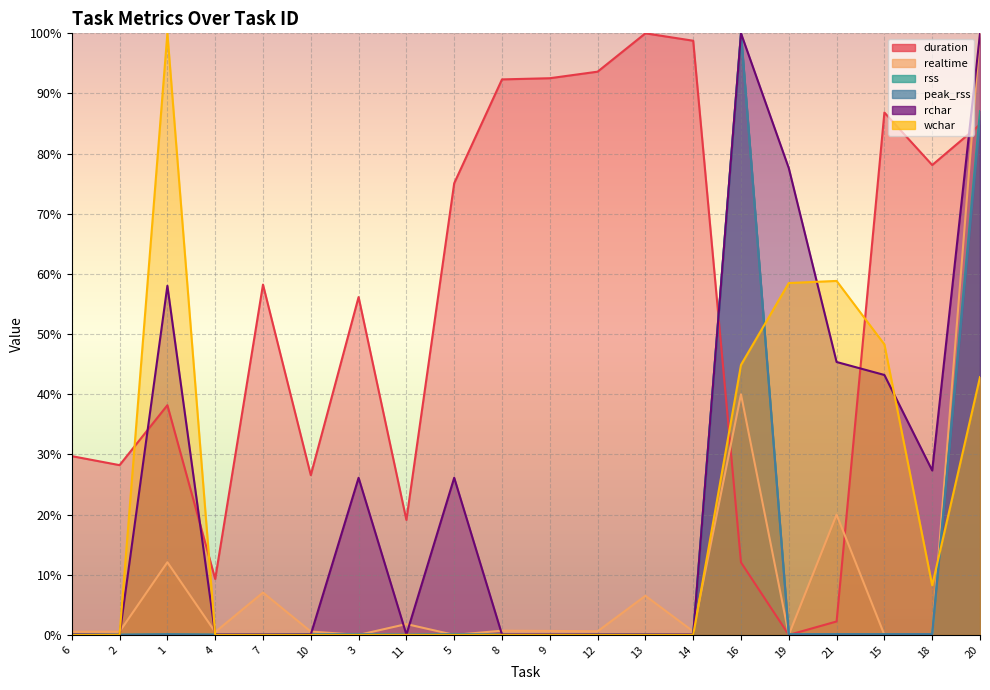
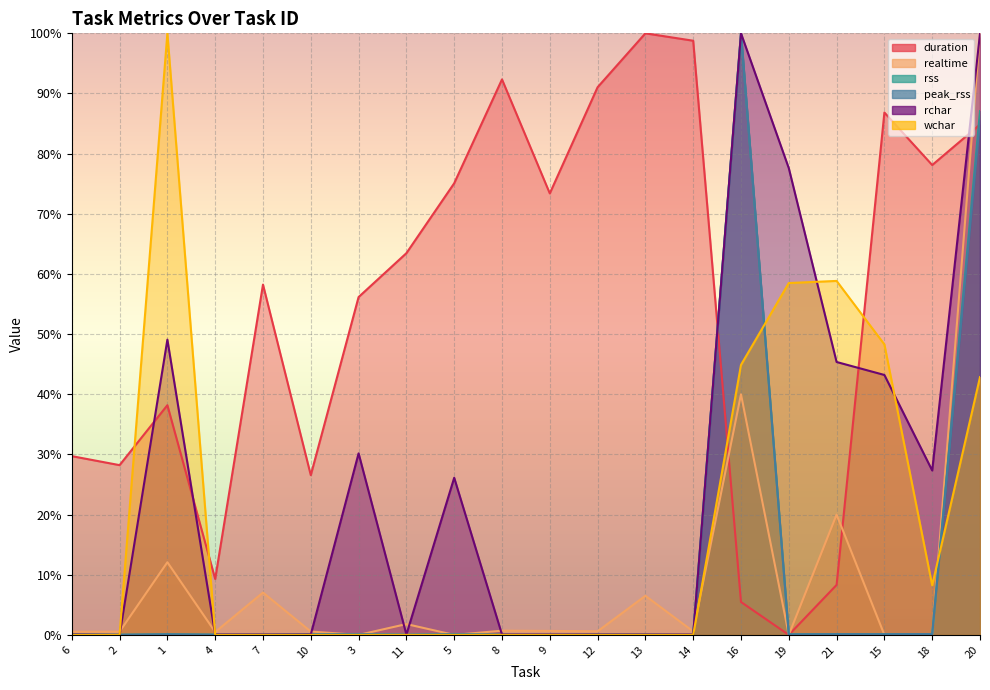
  {
    "duration": {
      "6": "30%",
      "2": "28%",
      "1": "38%",
      "4": "9%",
      "7": "58%",
      "10": "27%",
      "3": "56%",
-     "11": "19%",
+     "11": "63%",
      "5": "75%",
      "8": "92%",
-     "9": "93%",
-     "12": "94%",
+     "9": "73%",
+     "12": "91%",
      "13": "100%",
      "14": "99%",
-     "16": "12%",
-     "21": "2%",
+     "16": "5%",
+     "21": "8%",
      "15": "87%",
      "18": "78%",
      "20": "85%"
    },
    "rchar": {
-     "1": "58%",
-     "3": "26%",
+     "1": "49%",
+     "3": "30%",
      "5": "26%",
      "19": "78%",
      "21": "45%",
      "15": "43%",
      "18": "27%"
    }
  }
